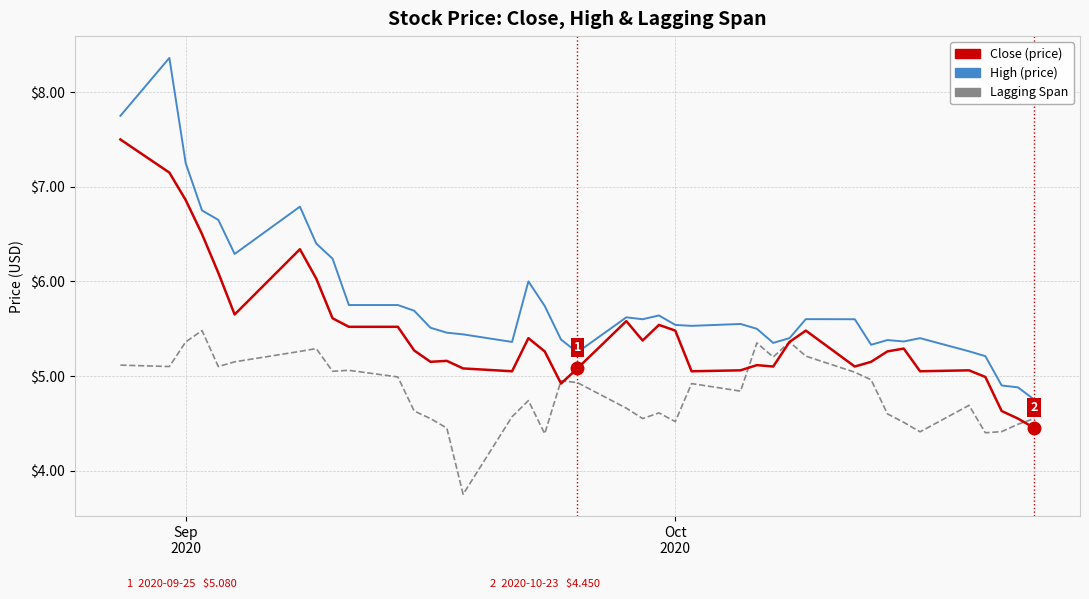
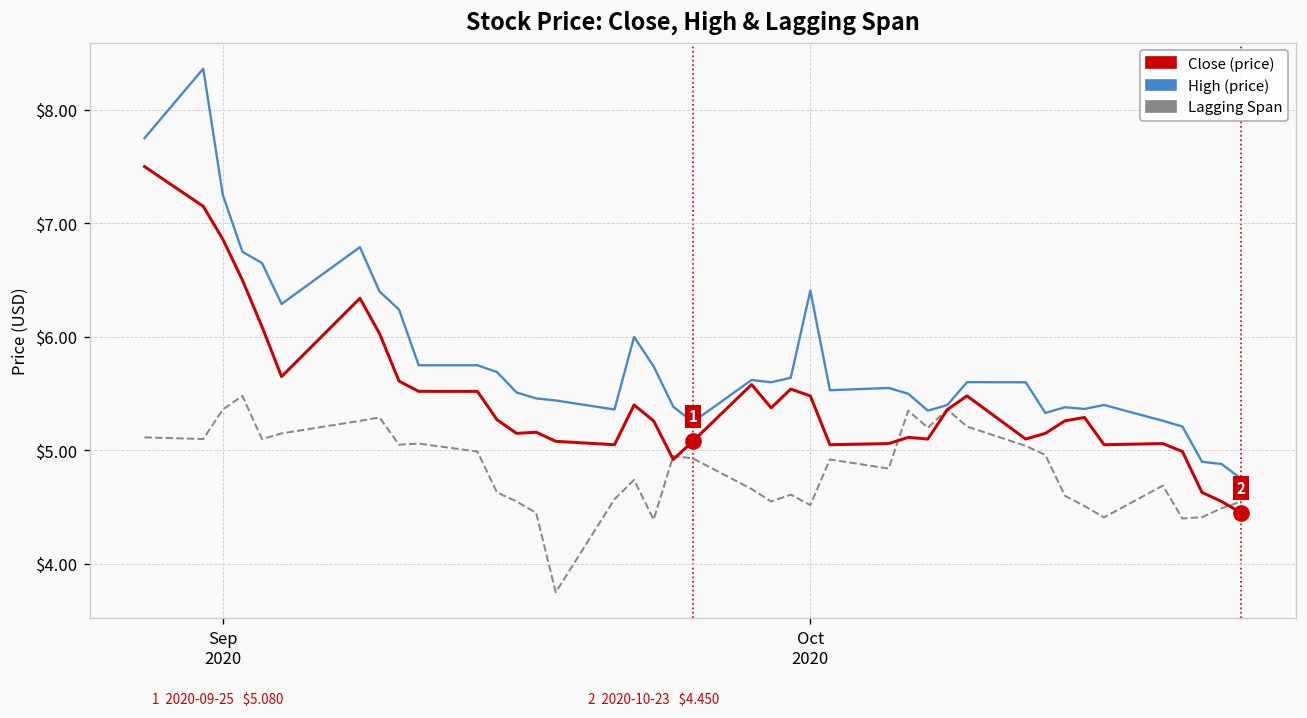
  {
    "High (price)": {
      "Sep 2020": "$7.3",
-     "Oct 2020": "$5.5"
+     "Oct 2020": "$6.4"
    },
    "Lagging Span": {
      "Sep 2020": "$5.4",
      "Oct 2020": "$4.5"
    }
  }
